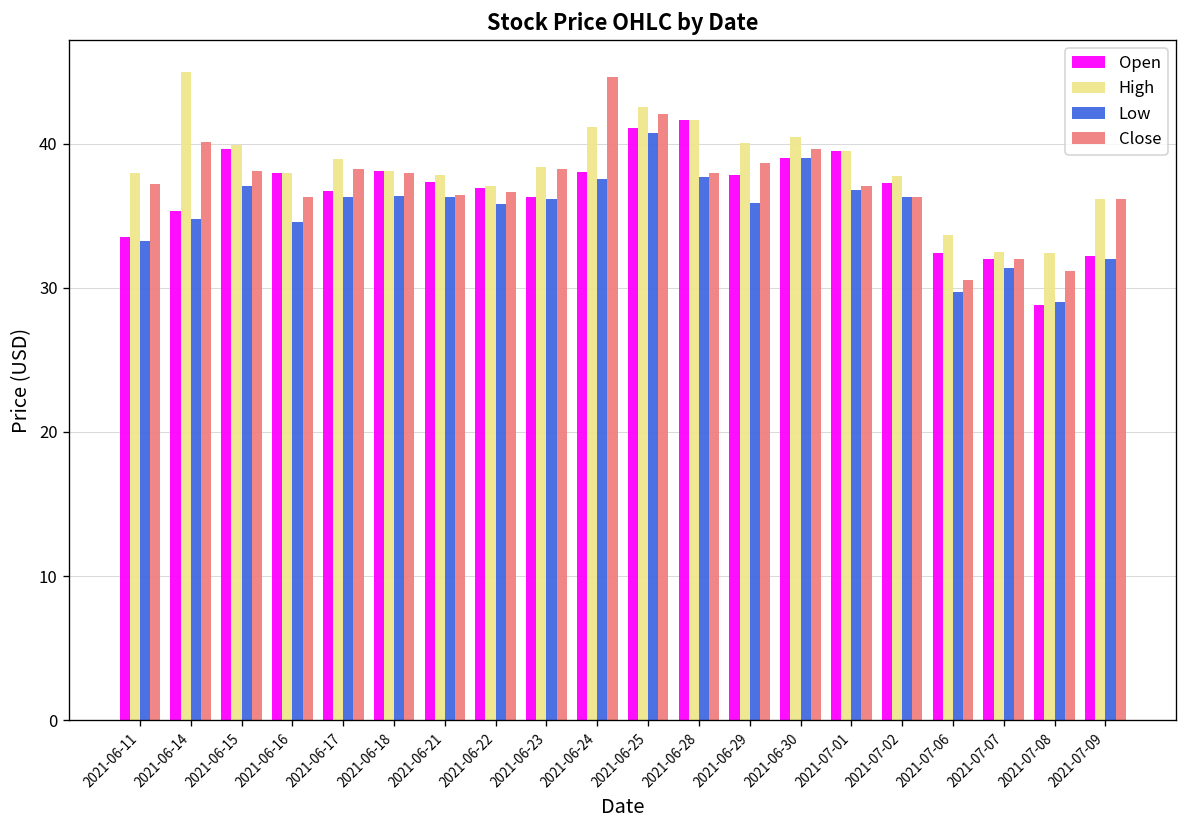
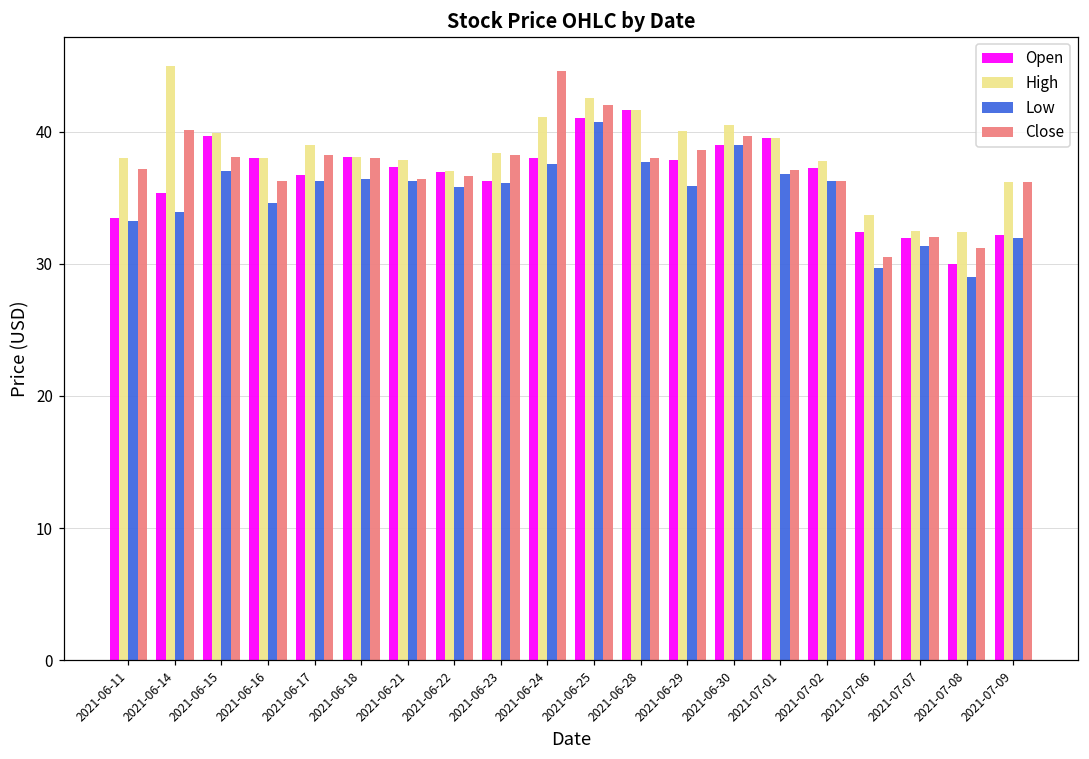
  {
    "Open": {
      "2021-06-11": 33.5,
      "2021-06-14": 35.4,
      "2021-06-15": 39.7,
      "2021-06-16": 38.0,
      "2021-06-17": 36.7,
      "2021-06-18": 38.1,
      "2021-06-21": 37.4,
      "2021-06-22": 37.0,
      "2021-06-23": 36.3,
      "2021-06-24": 38.0,
      "2021-06-25": 41.1,
      "2021-06-28": 41.6,
      "2021-06-29": 37.9,
      "2021-06-30": 39.0,
      "2021-07-01": 39.5,
      "2021-07-02": 37.3,
      "2021-07-06": 32.4,
      "2021-07-07": 32.0,
-     "2021-07-08": 28.8,
+     "2021-07-08": 30.0,
      "2021-07-09": 32.2
    },
    "High": {
      "2021-06-11": 38.0,
      "2021-06-14": 45.0,
      "2021-06-15": 39.9,
      "2021-06-16": 38.0,
      "2021-06-17": 39.0,
      "2021-06-18": 38.1,
      "2021-06-21": 37.8,
      "2021-06-22": 37.1,
      "2021-06-23": 38.4,
      "2021-06-24": 41.2,
      "2021-06-25": 42.6,
      "2021-06-28": 41.6,
      "2021-06-29": 40.1,
      "2021-06-30": 40.5,
      "2021-07-01": 39.5,
      "2021-07-02": 37.8,
      "2021-07-06": 33.7,
      "2021-07-07": 32.5,
      "2021-07-08": 32.4,
      "2021-07-09": 36.2
    },
    "Low": {
      "2021-06-11": 33.3,
-     "2021-06-14": 34.8,
+     "2021-06-14": 33.9,
      "2021-06-15": 37.1,
      "2021-06-16": 34.6,
      "2021-06-17": 36.3,
      "2021-06-18": 36.4,
      "2021-06-21": 36.3,
      "2021-06-22": 35.8,
      "2021-06-23": 36.2,
      "2021-06-24": 37.6,
      "2021-06-25": 40.8,
      "2021-06-28": 37.7,
      "2021-06-29": 35.9,
      "2021-06-30": 39.0,
      "2021-07-01": 36.8,
      "2021-07-02": 36.3,
      "2021-07-06": 29.7,
      "2021-07-07": 31.4,
      "2021-07-08": 29.0,
      "2021-07-09": 32.0
    },
    "Close": {
      "2021-06-11": 37.2,
      "2021-06-14": 40.1,
      "2021-06-15": 38.1,
      "2021-06-16": 36.3,
      "2021-06-17": 38.3,
      "2021-06-18": 38.0,
      "2021-06-21": 36.4,
      "2021-06-22": 36.7,
      "2021-06-23": 38.3,
      "2021-06-24": 44.6,
      "2021-06-25": 42.1,
      "2021-06-28": 38.0,
      "2021-06-29": 38.7,
      "2021-06-30": 39.7,
      "2021-07-01": 37.1,
      "2021-07-02": 36.3,
      "2021-07-06": 30.5,
      "2021-07-07": 32.0,
      "2021-07-08": 31.2,
      "2021-07-09": 36.2
    }
  }
